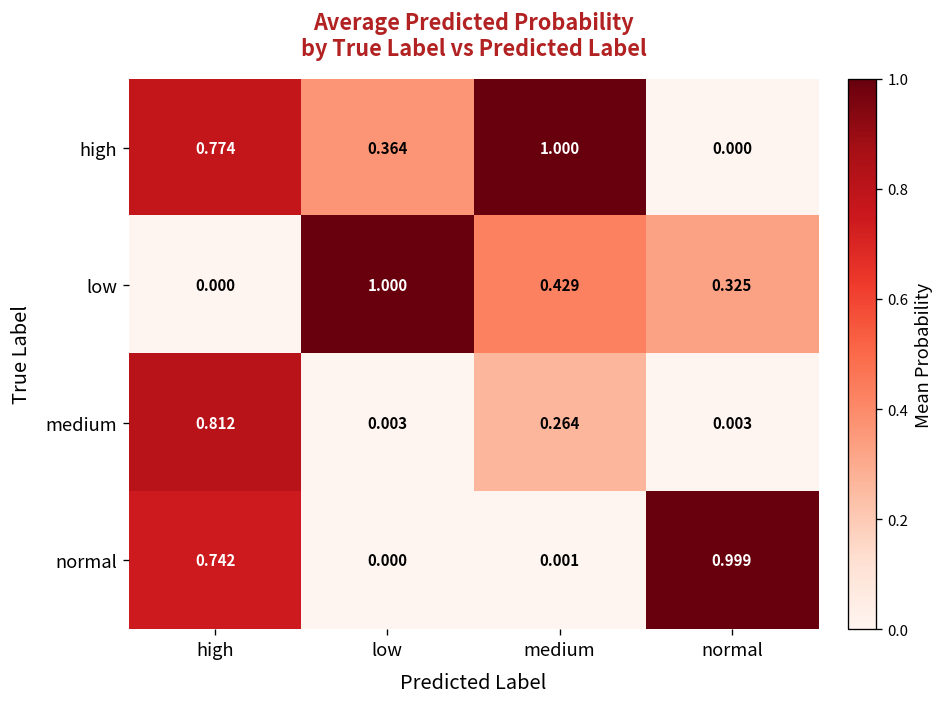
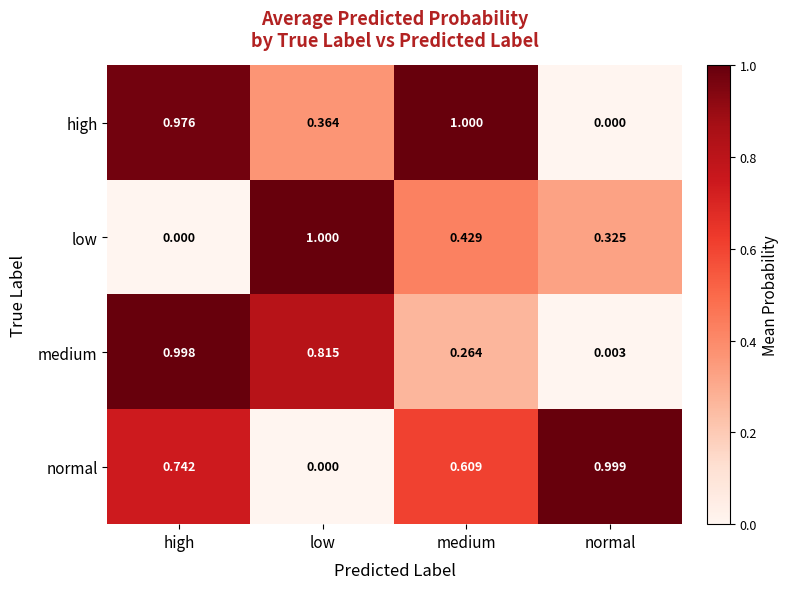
  {
    "high": {
-     "high": 0.774,
+     "high": 0.976,
      "low": 0.364,
      "medium": 1.000,
      "normal": 0.000
    },
    "low": {
      "high": 0.000,
      "low": 1.000,
      "medium": 0.429,
      "normal": 0.325
    },
    "medium": {
-     "high": 0.812,
-     "low": 0.003,
+     "high": 0.998,
+     "low": 0.815,
      "medium": 0.264,
      "normal": 0.003
    },
    "normal": {
      "high": 0.742,
      "low": 0.000,
-     "medium": 0.001,
+     "medium": 0.609,
      "normal": 0.999
    }
  }
